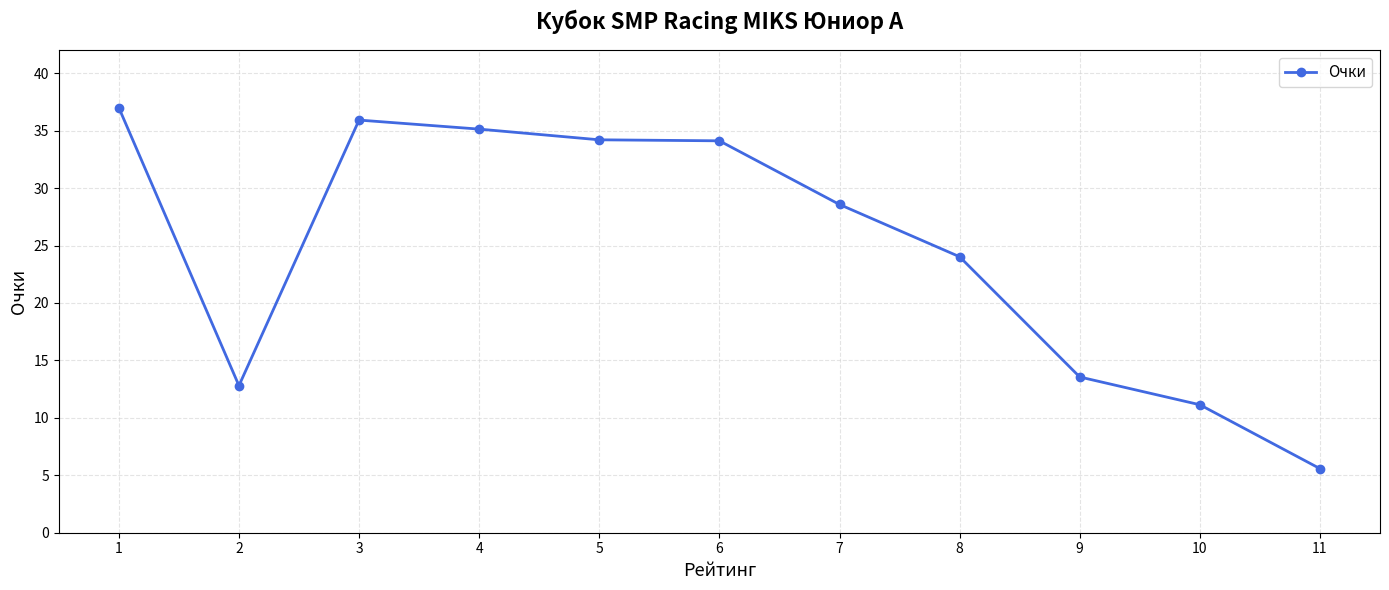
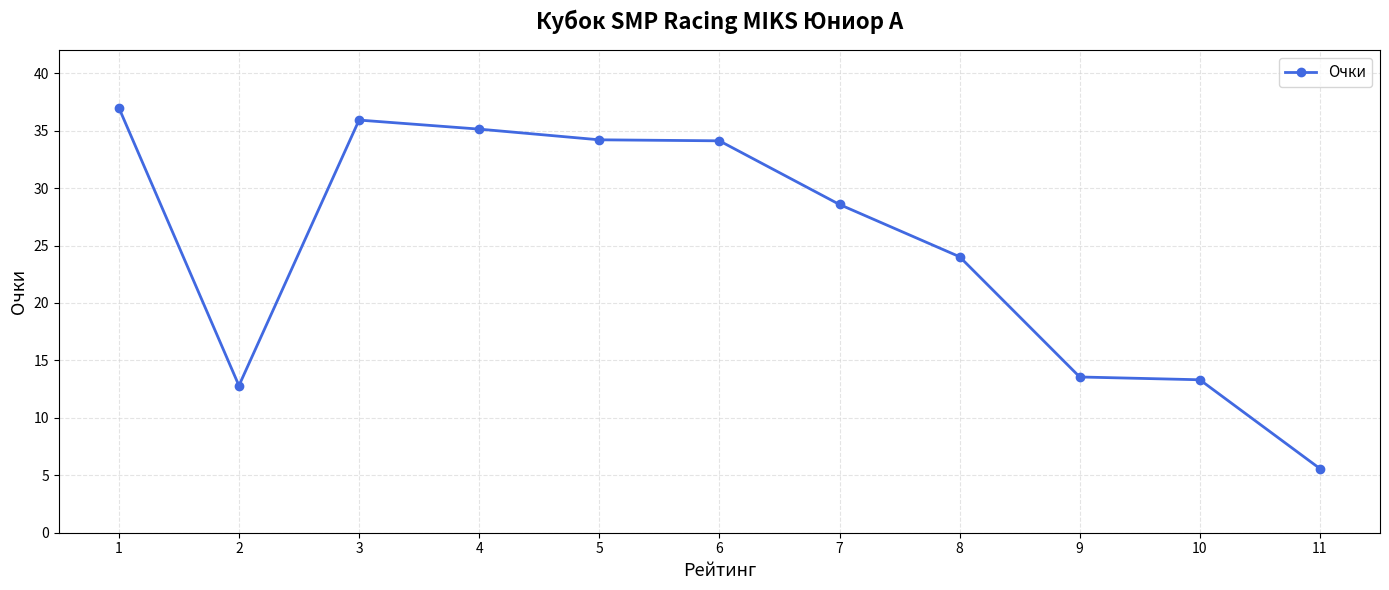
  {
    "1": 37.0,
    "2": 12.8,
    "3": 35.9,
    "4": 35.1,
    "5": 34.2,
    "6": 34.1,
    "7": 28.6,
    "8": 24.0,
    "9": 13.6,
-   "10": 11.1,
+   "10": 13.3,
    "11": 5.6
  }
